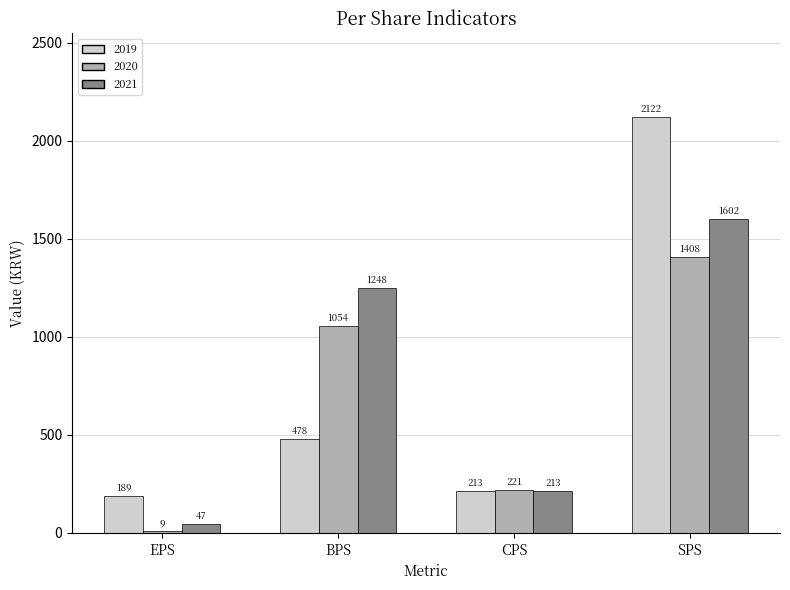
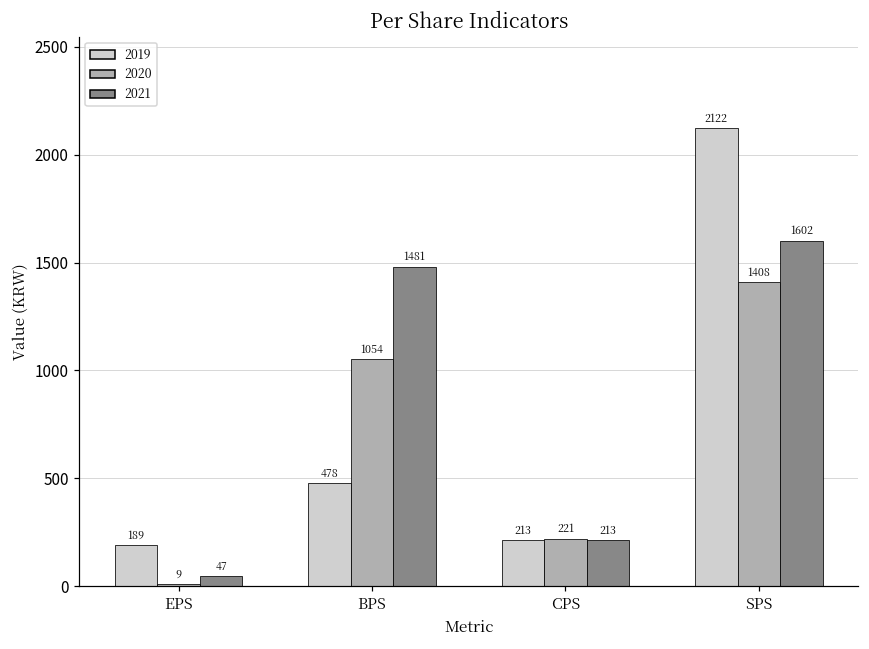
  {
    "2021": {
      "EPS": 47,
-     "BPS": 1248,
+     "BPS": 1481,
      "CPS": 213,
      "SPS": 1602
    }
  }
